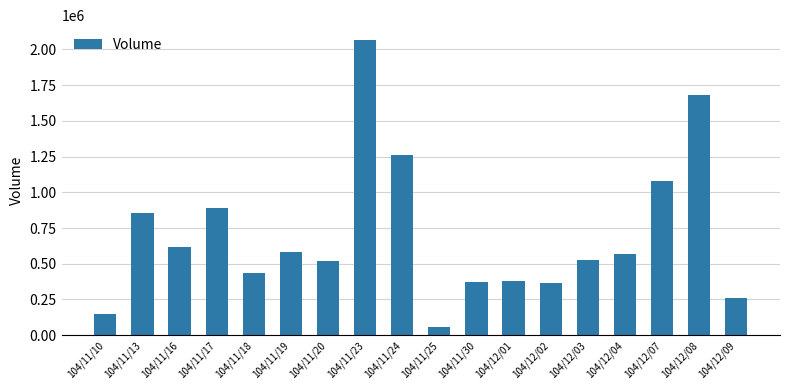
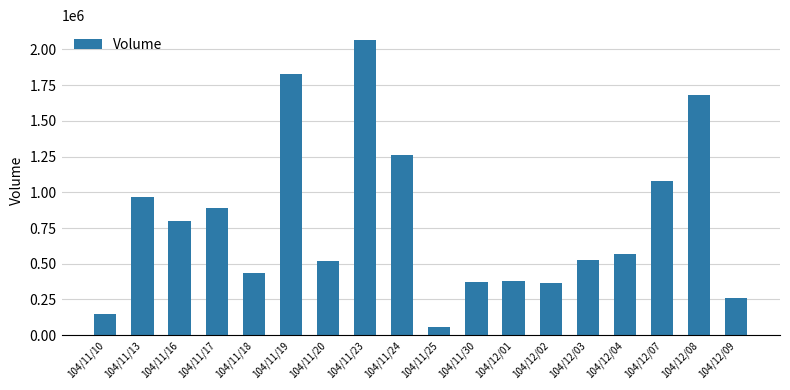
  {
    "104/11/10": 150000,
-   "104/11/13": 860000,
-   "104/11/16": 620000,
+   "104/11/13": 960000,
+   "104/11/16": 800000,
    "104/11/17": 890000,
    "104/11/18": 440000,
-   "104/11/19": 580000,
+   "104/11/19": 1830000,
    "104/11/20": 520000,
    "104/11/23": 2070000,
    "104/11/24": 1260000,
    "104/11/25": 60000,
    "104/11/30": 370000,
    "104/12/01": 380000,
    "104/12/02": 370000,
    "104/12/03": 530000,
    "104/12/04": 570000,
    "104/12/07": 1080000,
    "104/12/08": 1680000,
    "104/12/09": 260000
  }
